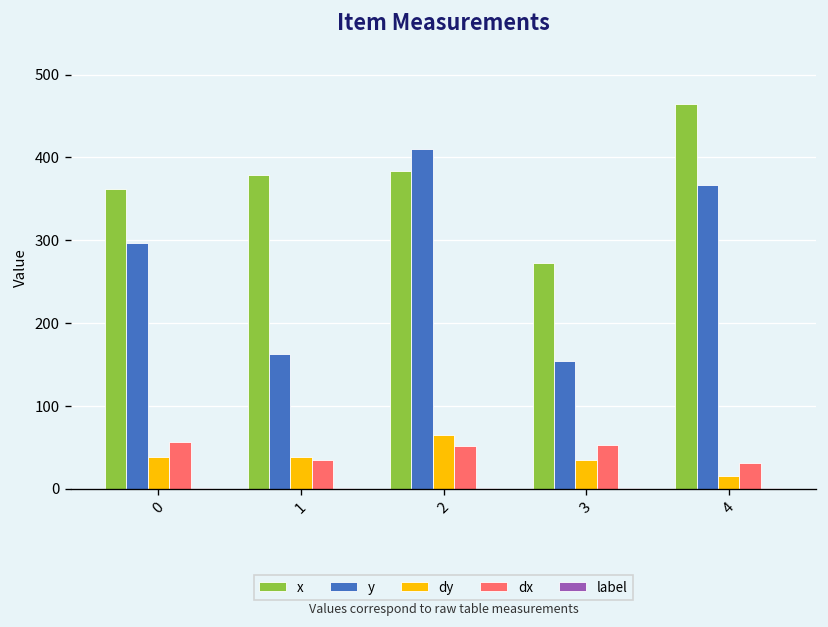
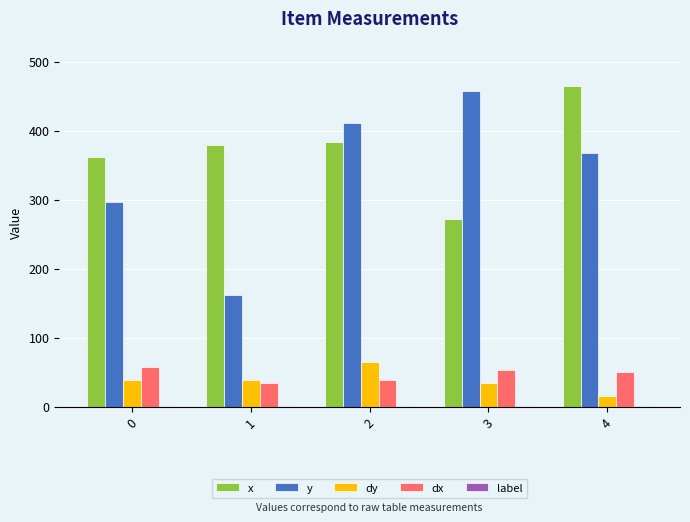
  {
    "x": {
      "0": 360,
      "1": 380,
      "2": 380,
      "3": 270,
      "4": 460
    },
    "y": {
      "0": 300,
      "1": 160,
      "2": 410,
-     "3": 150,
+     "3": 460,
      "4": 370
    },
    "dy": {
      "0": 40,
      "1": 40,
      "2": 60,
      "3": 30,
      "4": 20
    },
    "dx": {
      "0": 60,
      "1": 40,
-     "2": 50,
+     "2": 40,
      "3": 50,
-     "4": 30
+     "4": 50
    }
  }
